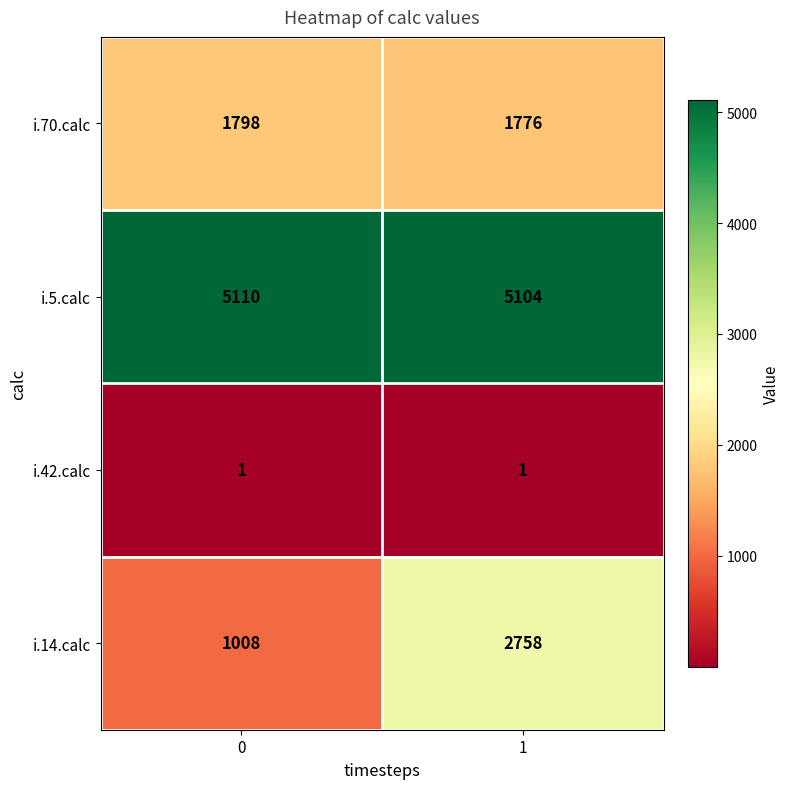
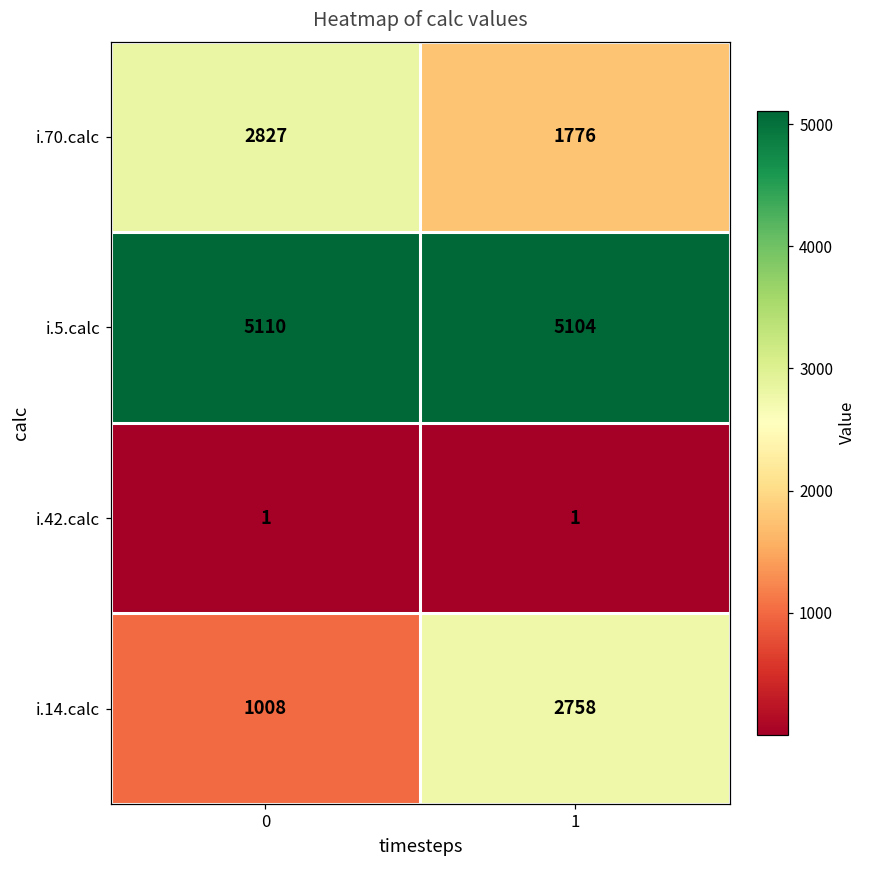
  {
    "i.70.calc": {
-     "0": 1798,
+     "0": 2827,
      "1": 1776
    },
    "i.5.calc": {
      "0": 5110,
      "1": 5104
    },
    "i.42.calc": {
      "0": 1,
      "1": 1
    },
    "i.14.calc": {
      "0": 1008,
      "1": 2758
    }
  }
